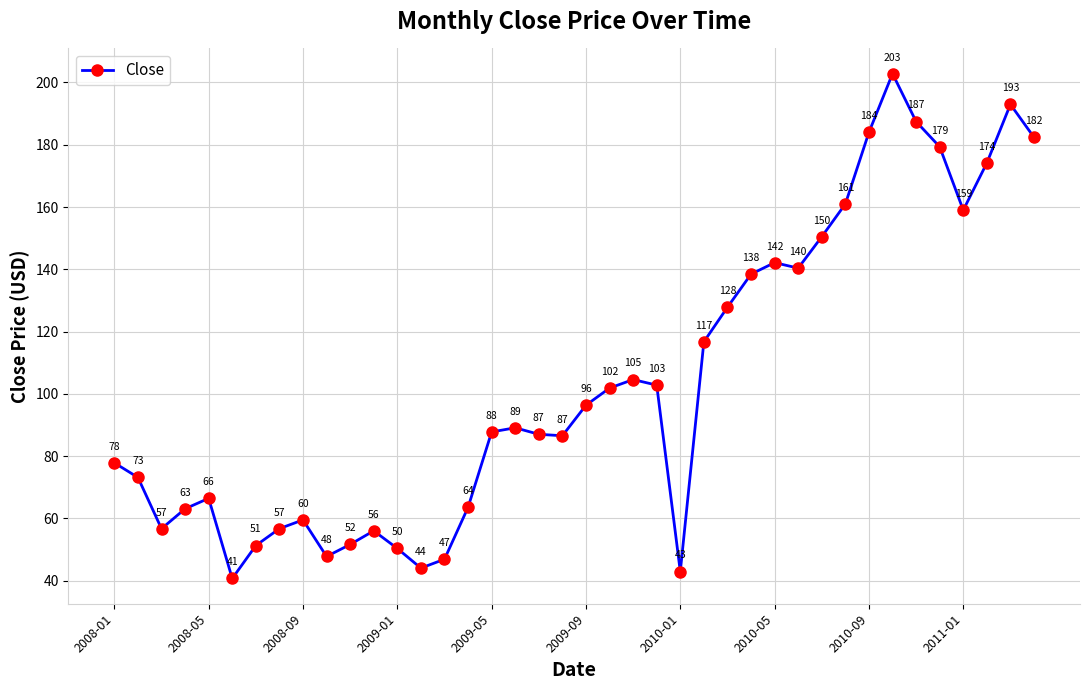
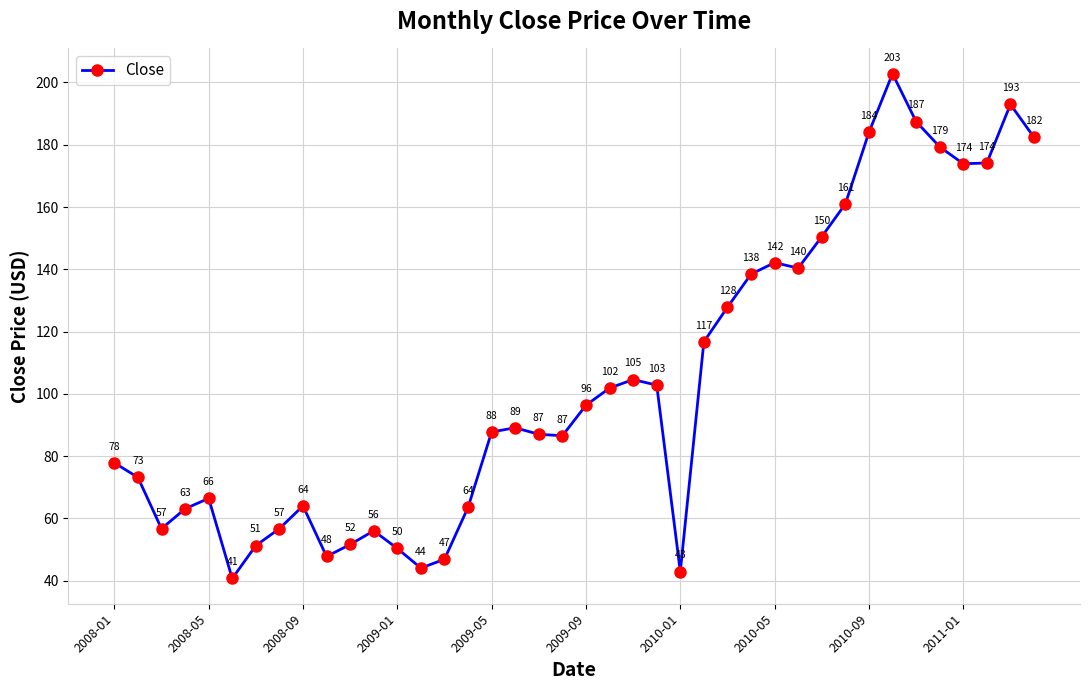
  {
    "2008-01": 78,
    "2008-05": 66,
-   "2008-09": 60,
+   "2008-09": 64,
    "2009-01": 50,
    "2009-05": 88,
    "2009-09": 96,
    "2010-01": 43,
    "2010-05": 142,
    "2010-09": 184,
-   "2011-01": 159
+   "2011-01": 174
  }
